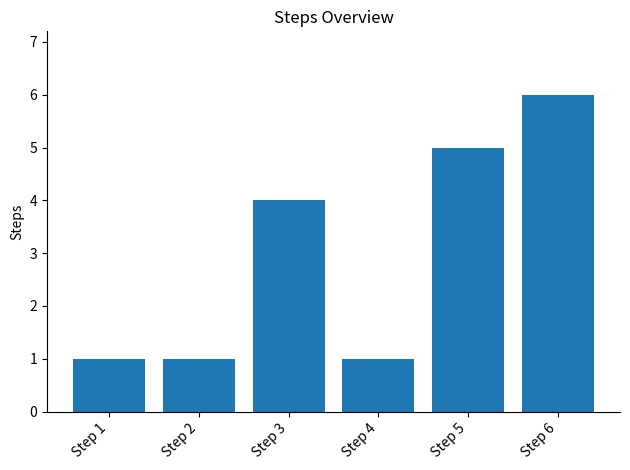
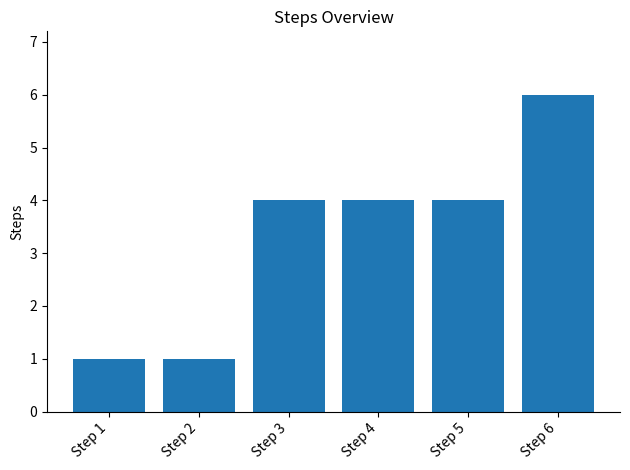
  {
    "Step 1": 1,
    "Step 2": 1,
    "Step 3": 4,
-   "Step 4": 1,
-   "Step 5": 5,
+   "Step 4": 4,
+   "Step 5": 4,
    "Step 6": 6
  }
